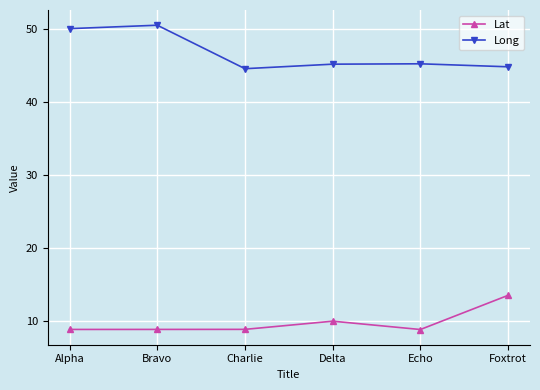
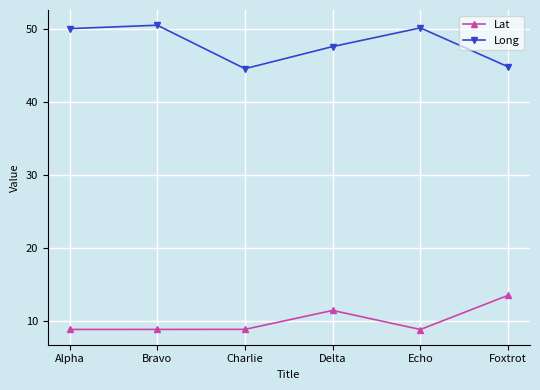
  {
    "Lat": {
      "Alpha": 9,
      "Bravo": 9,
      "Charlie": 9,
-     "Delta": 10,
+     "Delta": 11,
      "Echo": 9,
      "Foxtrot": 13
    },
    "Long": {
      "Alpha": 50,
      "Bravo": 50,
      "Charlie": 45,
-     "Delta": 45,
-     "Echo": 45,
+     "Delta": 48,
+     "Echo": 50,
      "Foxtrot": 45
    }
  }
